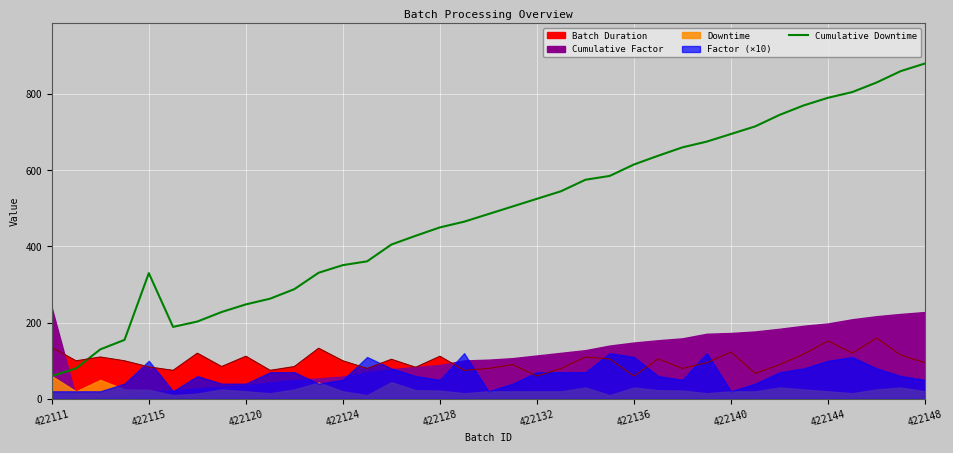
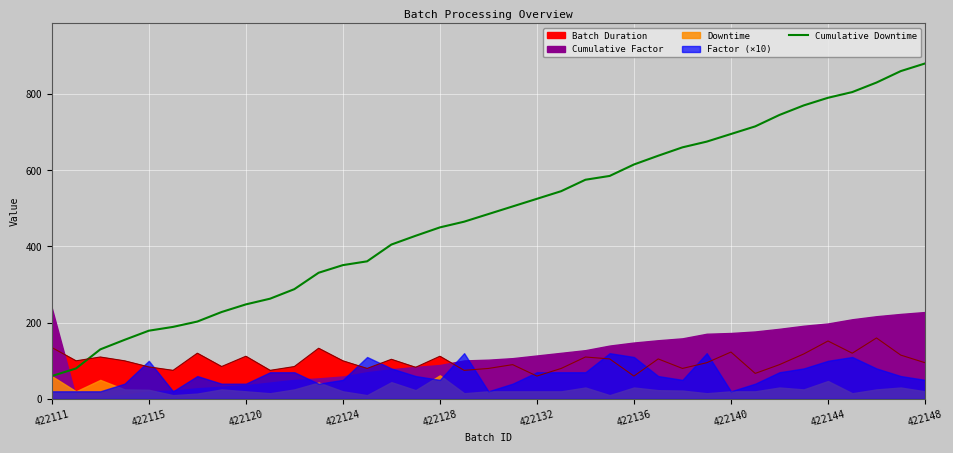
  {
    "Batch Duration": {
      "422111": 140,
      "422115": 80,
      "422120": 110,
      "422124": 100,
      "422128": 110,
      "422132": 60,
      "422136": 60,
      "422140": 120,
      "422144": 150,
      "422148": 100
    },
    "Cumulative Downtime": {
-     "422115": 330,
+     "422115": 180,
      "422120": 250,
      "422124": 350,
      "422128": 450,
      "422132": 530,
      "422136": 620,
      "422140": 700,
      "422144": 790,
      "422148": 880
    },
    "Cumulative Factor": {
      "422111": 240,
      "422124": 60,
      "422128": 90,
      "422132": 110,
      "422136": 150,
      "422140": 170,
      "422144": 200,
      "422148": 230
    },
    "Downtime": {
      "422120": 20,
      "422124": 20,
-     "422128": 20,
+     "422128": 60,
      "422132": 20,
      "422136": 30,
-     "422144": 20,
+     "422144": 50,
      "422148": 20
    },
    "Factor (×10)": {
      "422111": 20,
      "422115": 100,
      "422124": 50,
      "422128": 50,
      "422132": 70,
      "422136": 110,
      "422144": 100,
      "422148": 50
    }
  }
